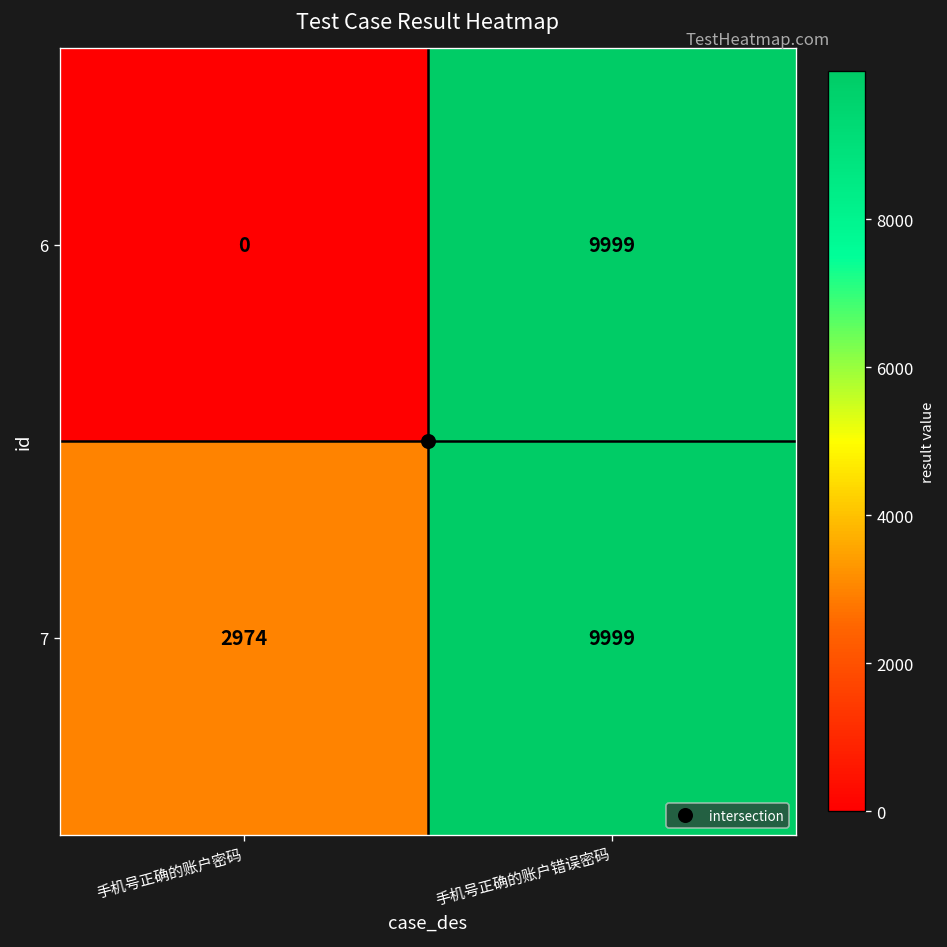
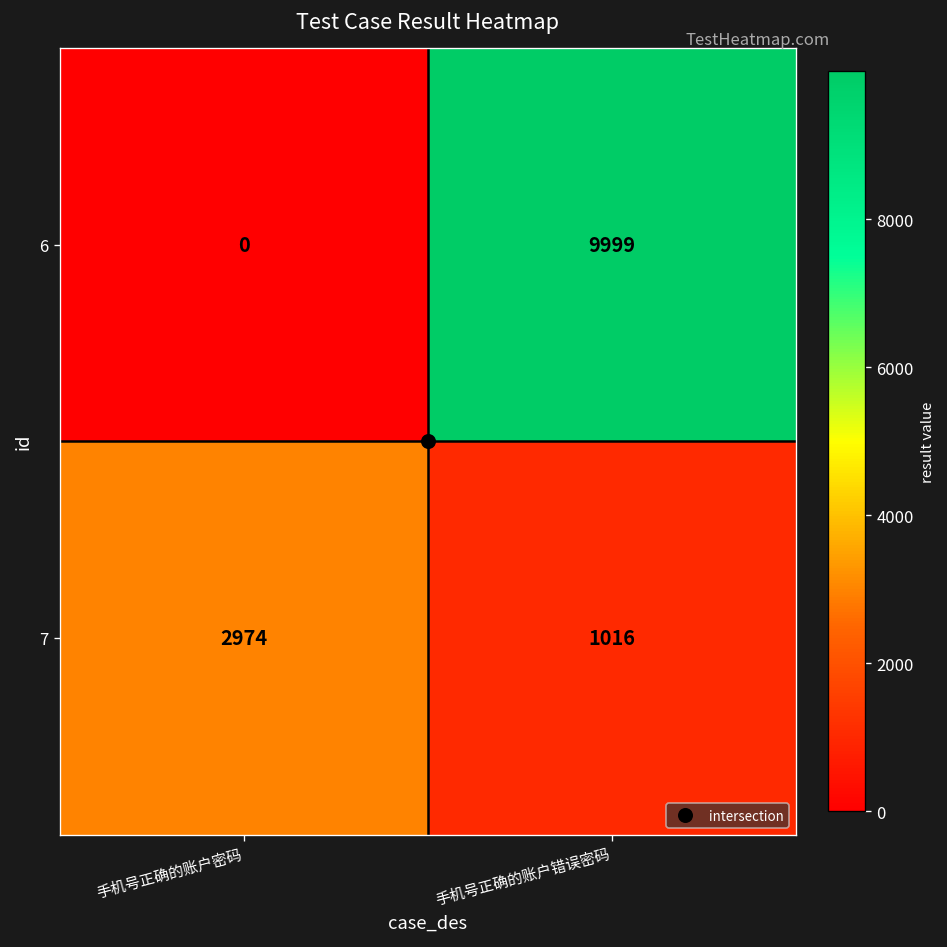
  {
    "6": {
      "手机号正确的账户密码": 0,
      "手机号正确的账户错误密码": 9999
    },
    "7": {
      "手机号正确的账户密码": 2974,
-     "手机号正确的账户错误密码": 9999
+     "手机号正确的账户错误密码": 1016
    }
  }
